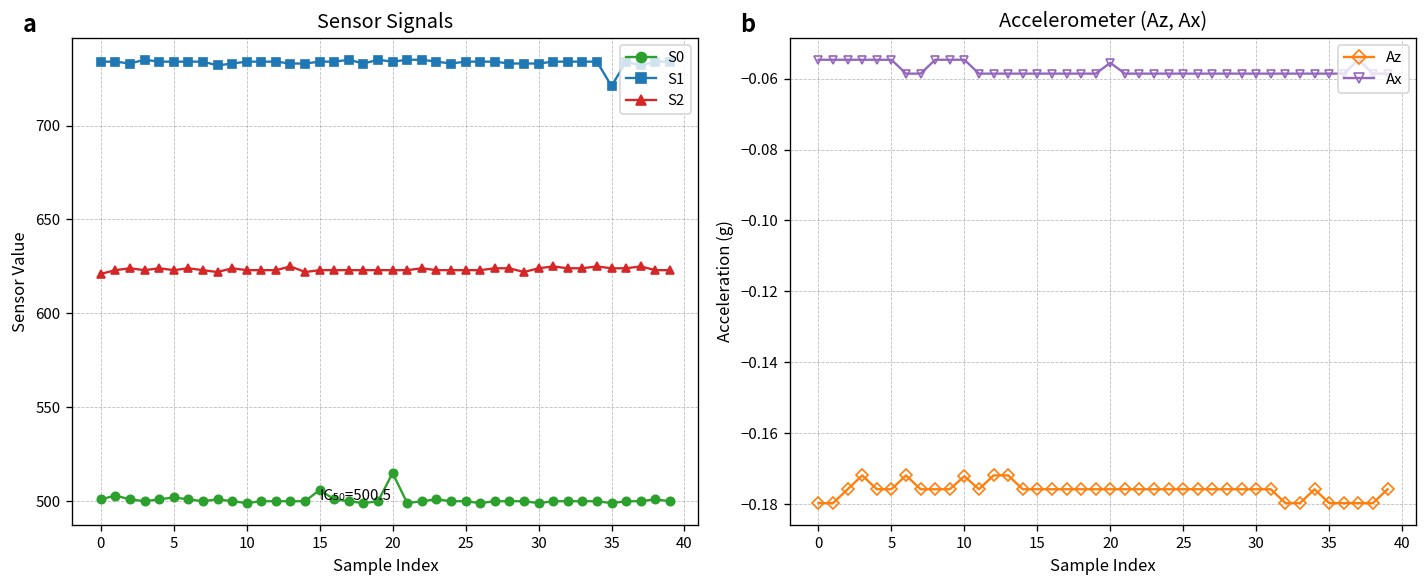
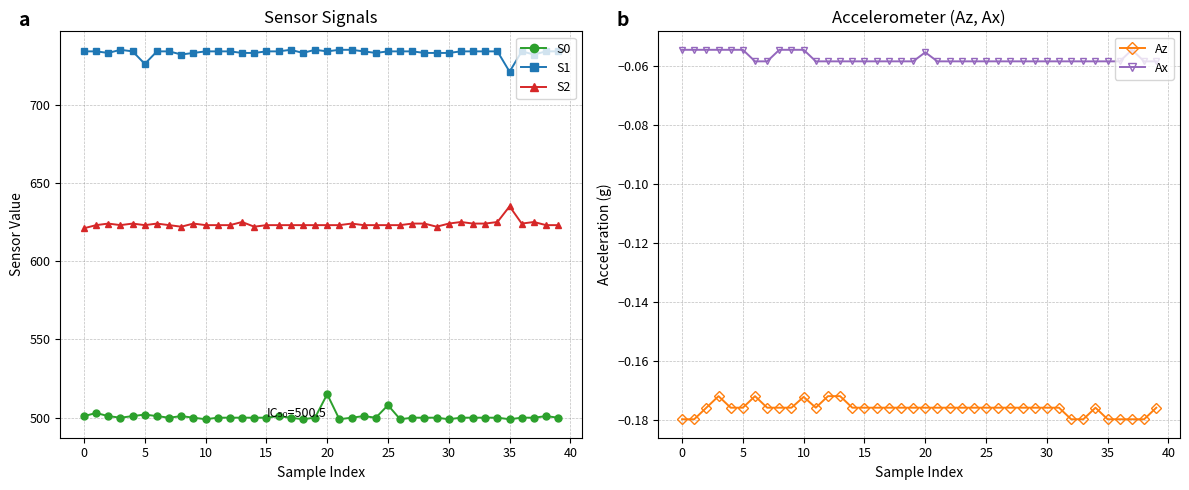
  {
    "Sensor Signals": {
      "S0": {
        "0": 501,
        "5": 502,
        "10": 499,
-       "15": 506,
+       "15": 500,
        "20": 515,
-       "25": 500,
+       "25": 508,
        "30": 499,
        "35": 499
      },
      "S1": {
        "0": 734,
-       "5": 734,
+       "5": 726,
        "10": 734,
        "15": 734,
        "20": 734,
        "25": 734,
        "30": 733,
        "35": 721
      },
      "S2": {
        "0": 621,
        "5": 623,
        "10": 623,
        "15": 623,
        "20": 623,
        "25": 623,
        "30": 624,
-       "35": 624
+       "35": 635
      }
    },
    "Accelerometer (Az, Ax)": {
      "Az": {
        "0": -0.180,
        "5": -0.176,
        "10": -0.172,
        "15": -0.176,
        "20": -0.176,
        "25": -0.176,
        "30": -0.176,
        "35": -0.180
      },
      "Ax": {
        "0": -0.055,
        "5": -0.055,
        "10": -0.055,
        "15": -0.059,
        "20": -0.056,
        "25": -0.059,
        "30": -0.059,
        "35": -0.059
      }
    }
  }
